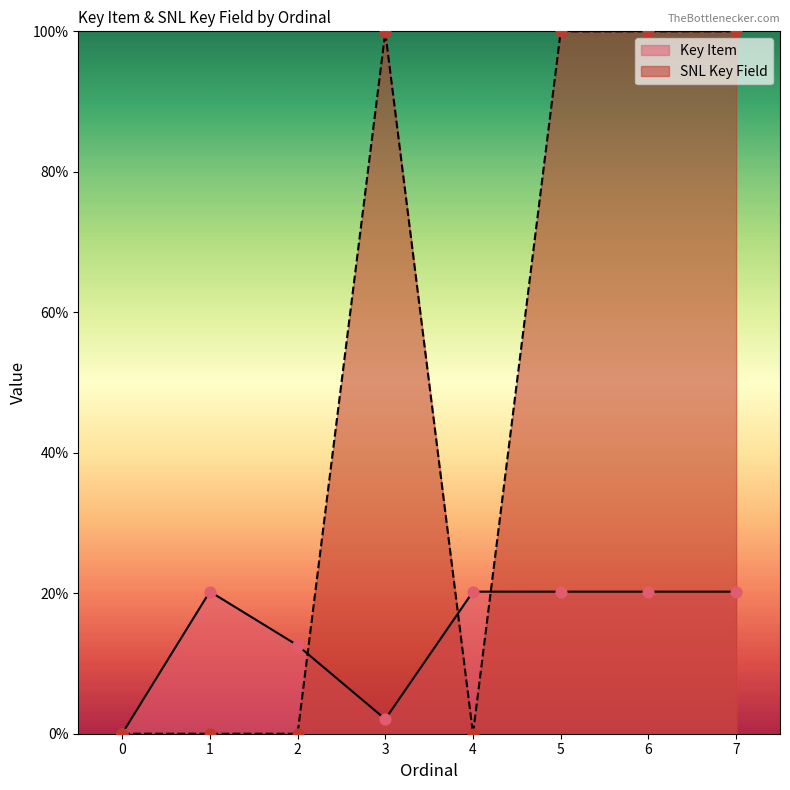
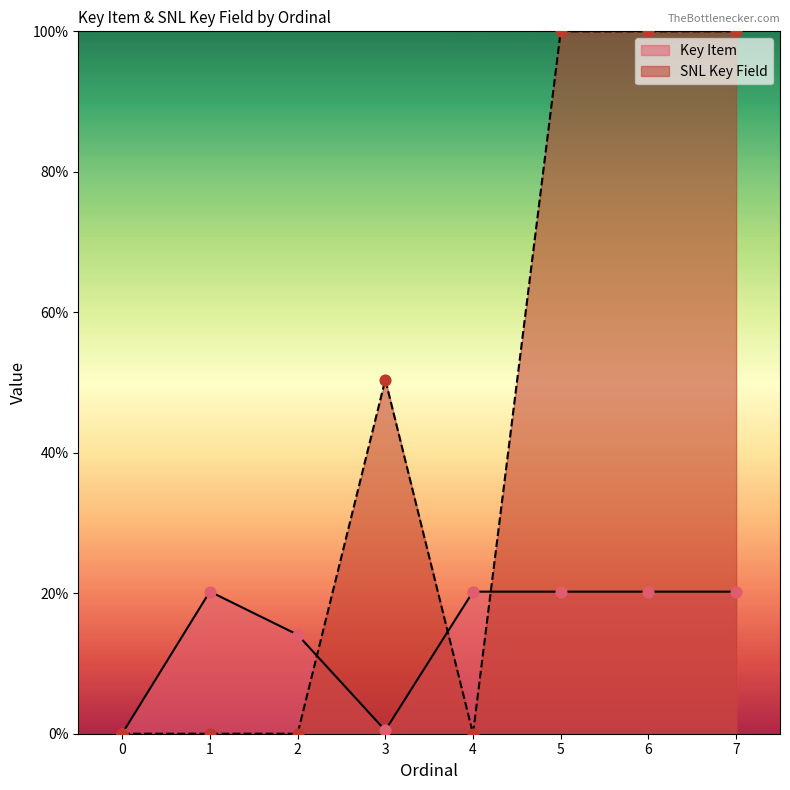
  {
    "Key Item": {
      "1": "20%",
-     "2": "13%",
-     "3": "2%",
+     "2": "14%",
+     "3": "0%",
      "4": "20%",
      "5": "20%",
      "6": "20%",
      "7": "20%"
    },
    "SNL Key Field": {
      "1": "0%",
      "2": "0%",
-     "3": "100%",
+     "3": "50%",
      "4": "0%",
      "5": "100%",
      "6": "100%",
      "7": "100%"
    }
  }
